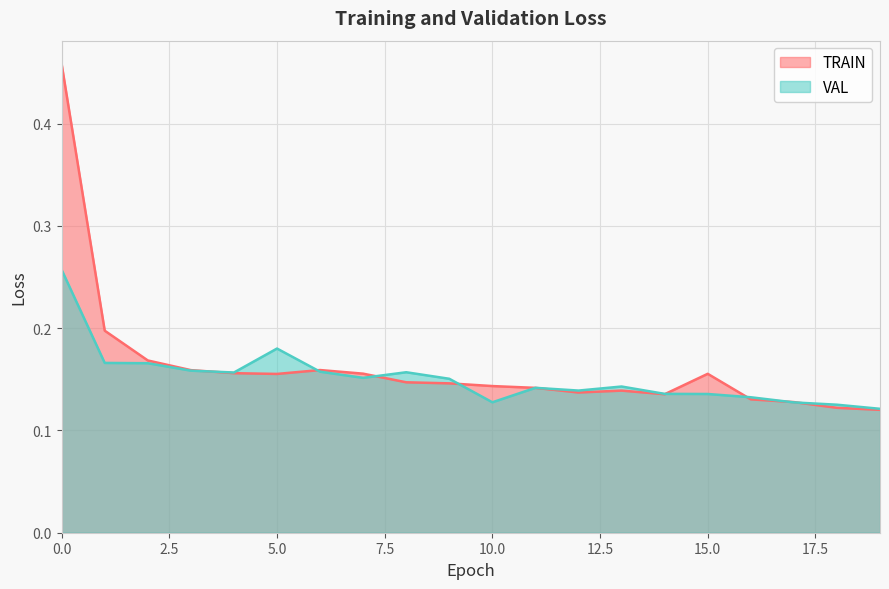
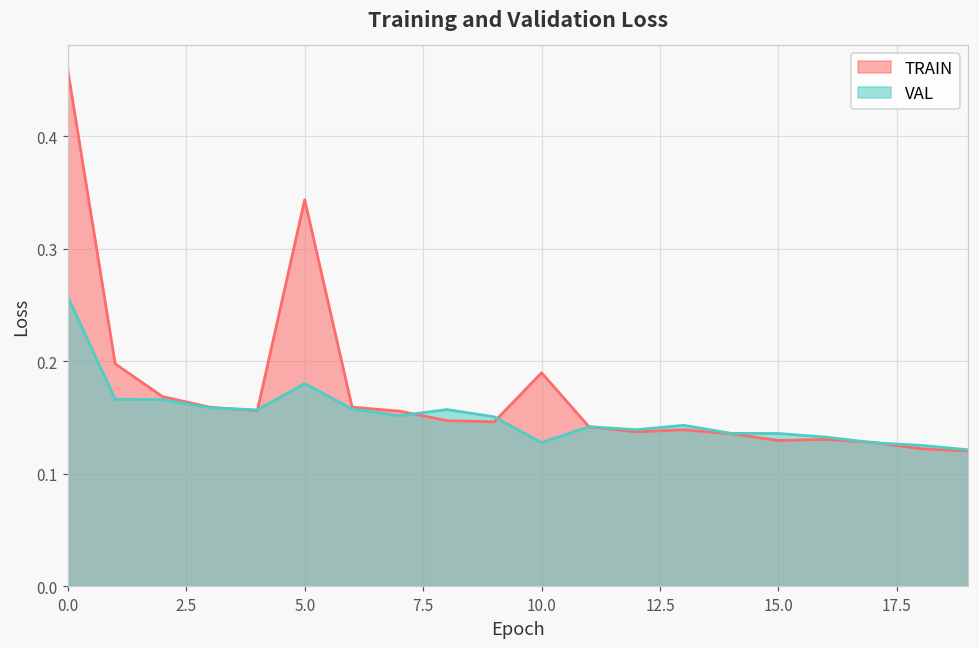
  {
    "TRAIN": {
      "0.0": 0.458,
-     "5.0": 0.155,
-     "10.0": 0.143,
-     "15.0": 0.155
+     "5.0": 0.343,
+     "10.0": 0.190,
+     "15.0": 0.129
    },
    "VAL": {
      "0.0": 0.257,
      "5.0": 0.180,
      "10.0": 0.128,
      "15.0": 0.136
    }
  }
